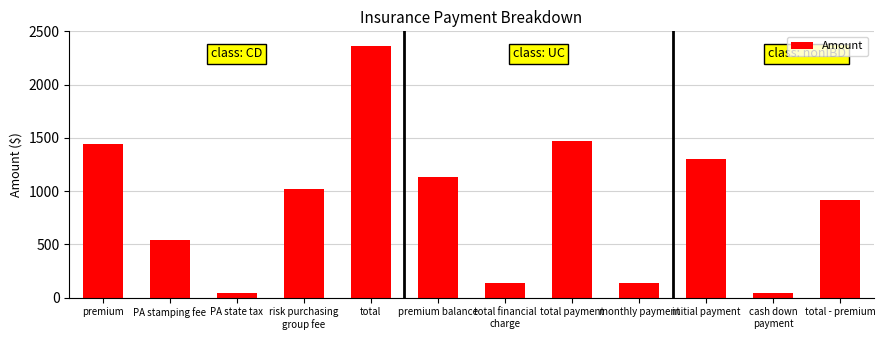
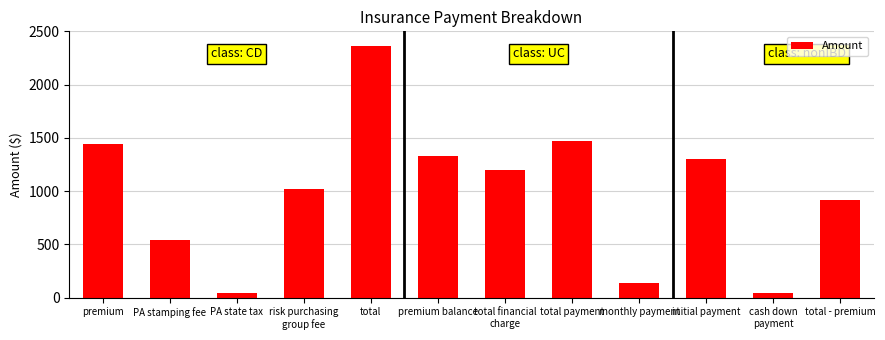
  {
    "premium": 1450,
    "PA stamping fee": 540,
    "PA state tax": 40,
    "risk purchasing group fee": 1020,
    "total": 2360,
-   "premium balance": 1140,
-   "total financial charge": 140,
+   "premium balance": 1330,
+   "total financial charge": 1200,
    "total payment": 1470,
    "monthly payment": 130,
    "initial payment": 1300,
    "cash down payment": 40,
    "total - premium": 910
  }
